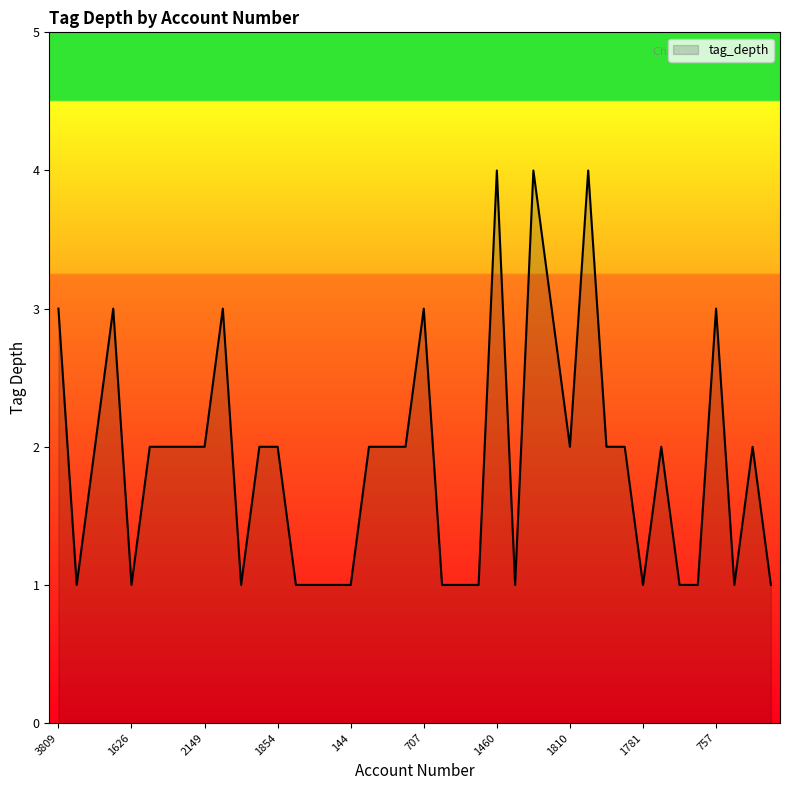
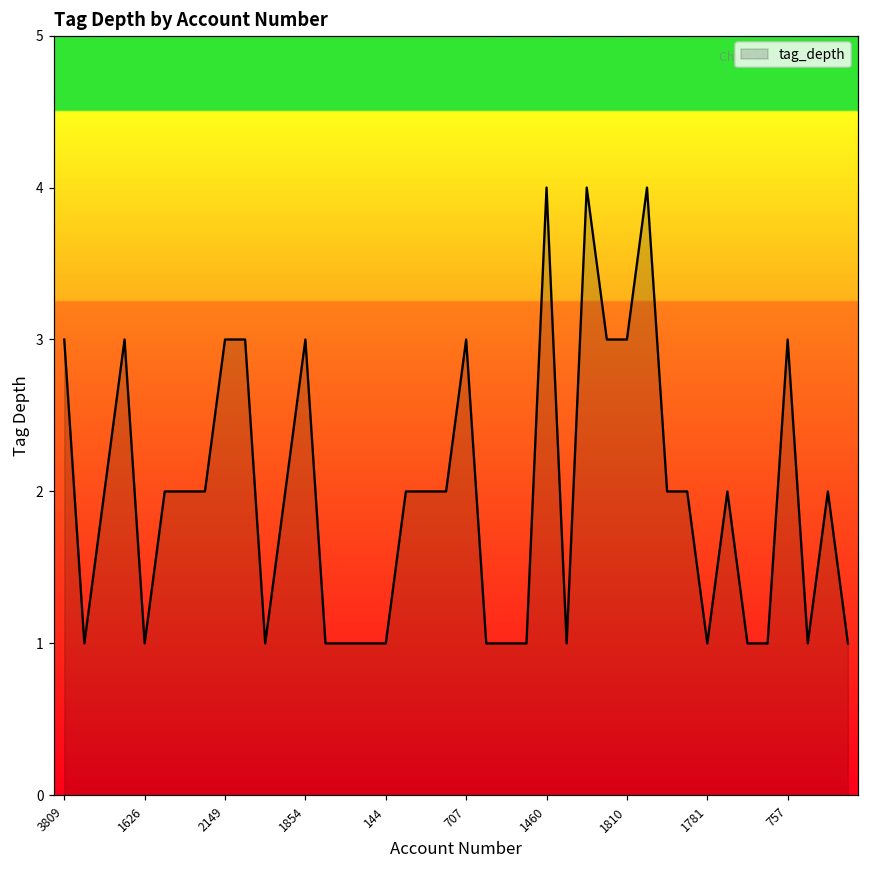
  {
    "3809": 3,
    "1626": 1,
-   "2149": 2,
-   "1854": 2,
+   "2149": 3,
+   "1854": 3,
    "144": 1,
    "707": 3,
    "1460": 4,
-   "1810": 2,
+   "1810": 3,
    "1781": 1,
    "757": 3
  }
